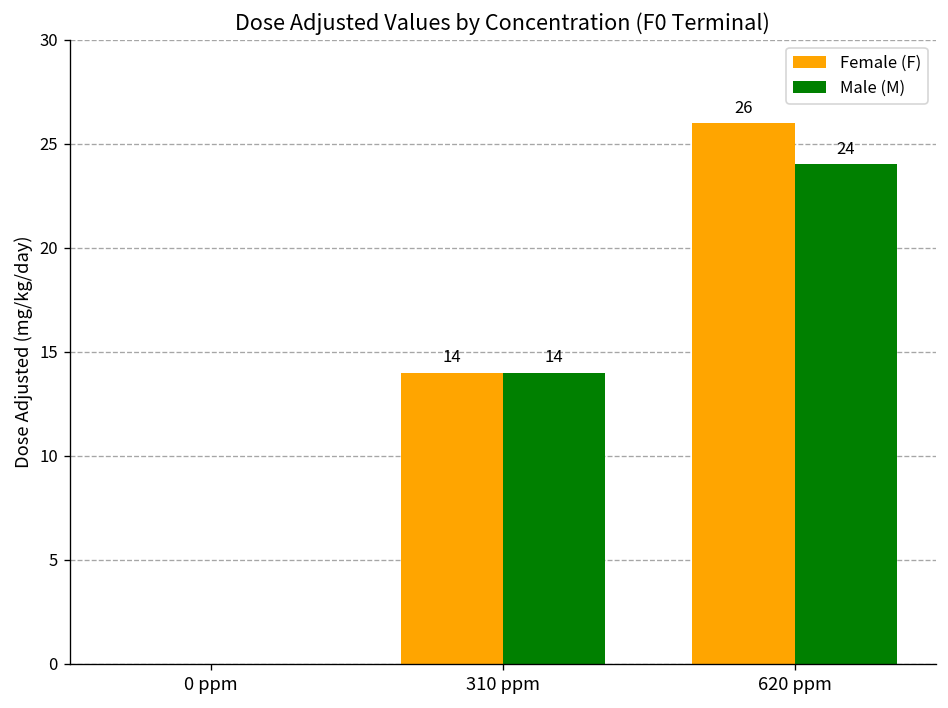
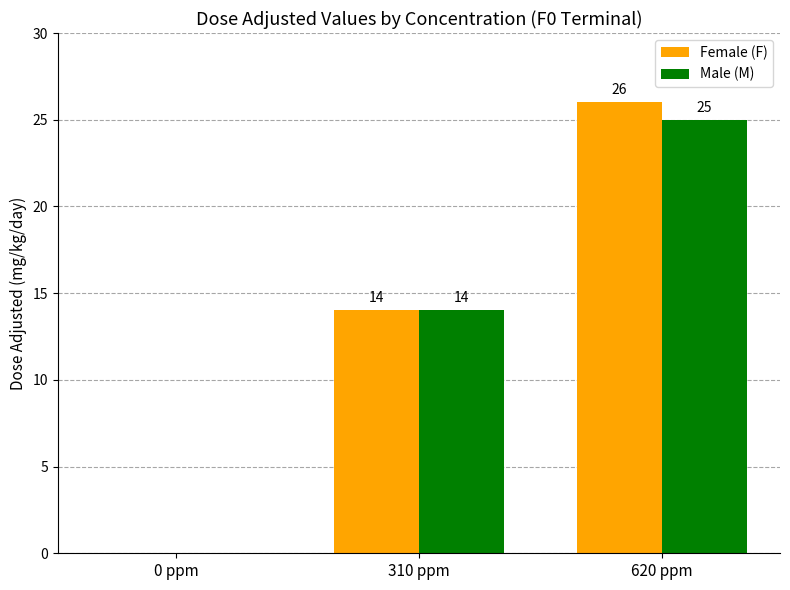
  {
    "Female (F)": {
      "310 ppm": 14,
      "620 ppm": 26
    },
    "Male (M)": {
      "310 ppm": 14,
-     "620 ppm": 24
+     "620 ppm": 25
    }
  }
